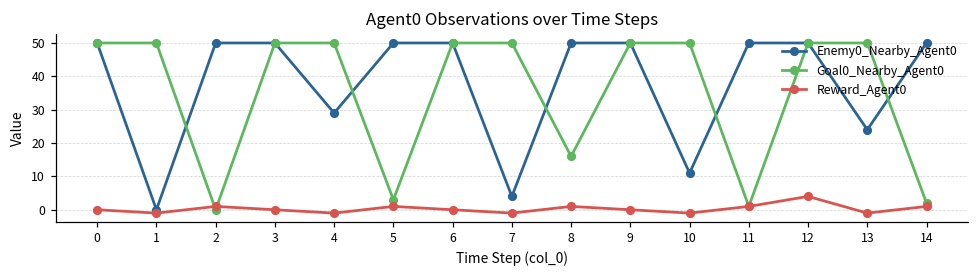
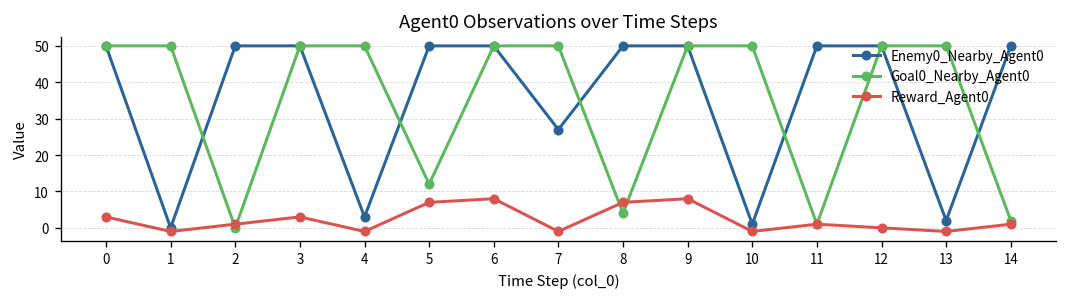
  {
    "Enemy0_Nearby_Agent0": {
      "1": 0,
      "2": 50,
-     "4": 29,
+     "4": 3,
      "5": 50,
-     "7": 4,
+     "7": 27,
      "8": 50,
-     "10": 11,
+     "10": 1,
      "11": 50,
-     "13": 24,
+     "13": 2,
      "14": 50
    },
    "Goal0_Nearby_Agent0": {
      "1": 50,
      "2": 0,
      "4": 50,
-     "5": 3,
+     "5": 12,
      "7": 50,
-     "8": 16,
+     "8": 4,
      "10": 50,
      "13": 50,
      "14": 2
    },
    "Reward_Agent0": {
-     "0": 0,
+     "0": 3,
      "1": -1,
      "2": 1,
-     "3": 0,
+     "3": 3,
      "4": -1,
-     "5": 1,
-     "6": 0,
+     "5": 7,
+     "6": 8,
      "7": -1,
-     "8": 1,
-     "9": 0,
+     "8": 7,
+     "9": 8,
      "10": -1,
-     "12": 4,
+     "12": 0,
      "13": -1,
      "14": 1
    }
  }
